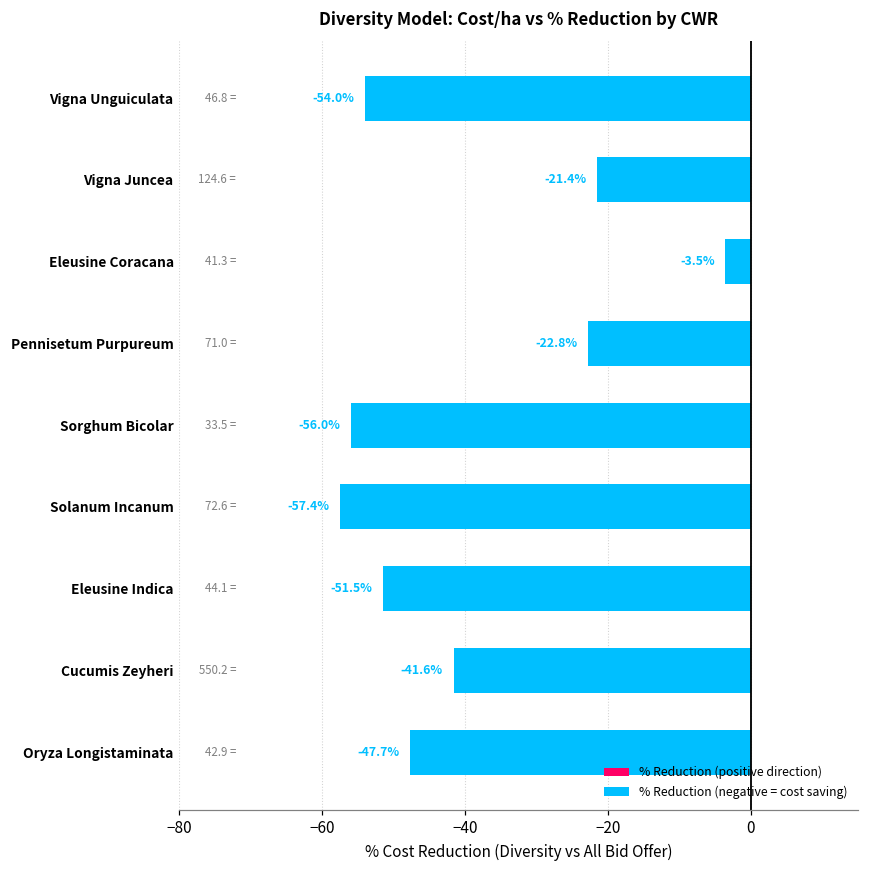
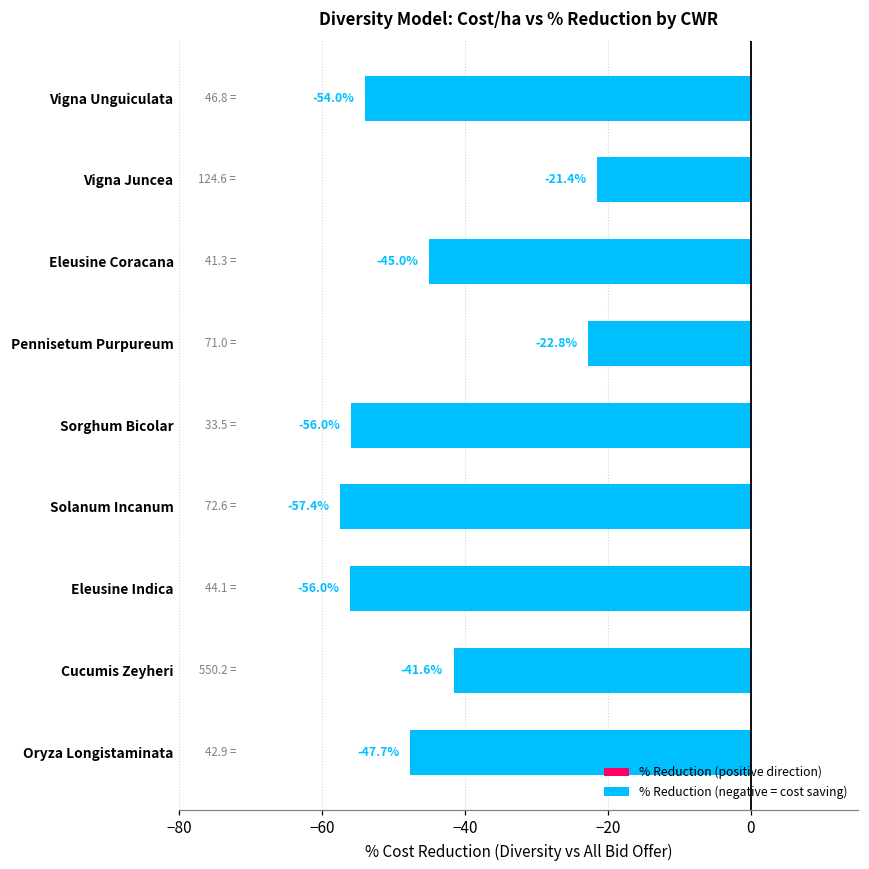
  {
    "Vigna Unguiculata": "-54.0%",
    "Vigna Juncea": "-21.4%",
-   "Eleusine Coracana": "-3.5%",
+   "Eleusine Coracana": "-45.0%",
    "Pennisetum Purpureum": "-22.8%",
    "Sorghum Bicolar": "-56.0%",
    "Solanum Incanum": "-57.4%",
-   "Eleusine Indica": "-51.5%",
+   "Eleusine Indica": "-56.0%",
    "Cucumis Zeyheri": "-41.6%",
    "Oryza Longistaminata": "-47.7%"
  }
